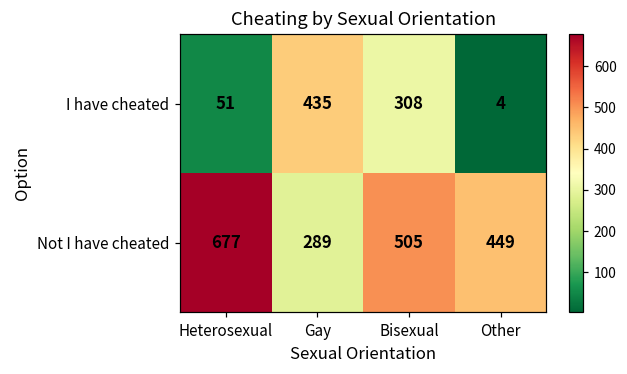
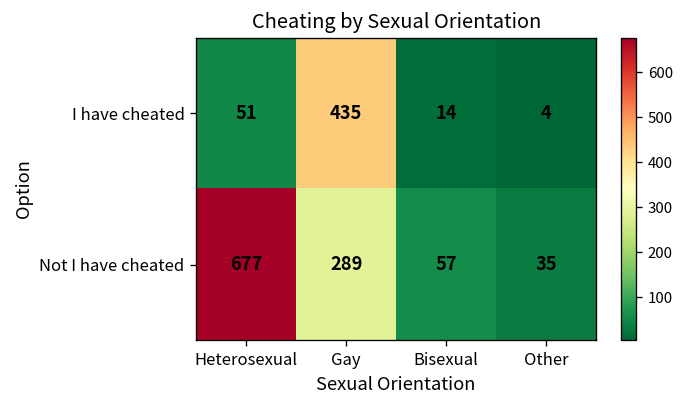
  {
    "I have cheated": {
      "Heterosexual": 51,
      "Gay": 435,
-     "Bisexual": 308,
+     "Bisexual": 14,
      "Other": 4
    },
    "Not I have cheated": {
      "Heterosexual": 677,
      "Gay": 289,
-     "Bisexual": 505,
-     "Other": 449
+     "Bisexual": 57,
+     "Other": 35
    }
  }
